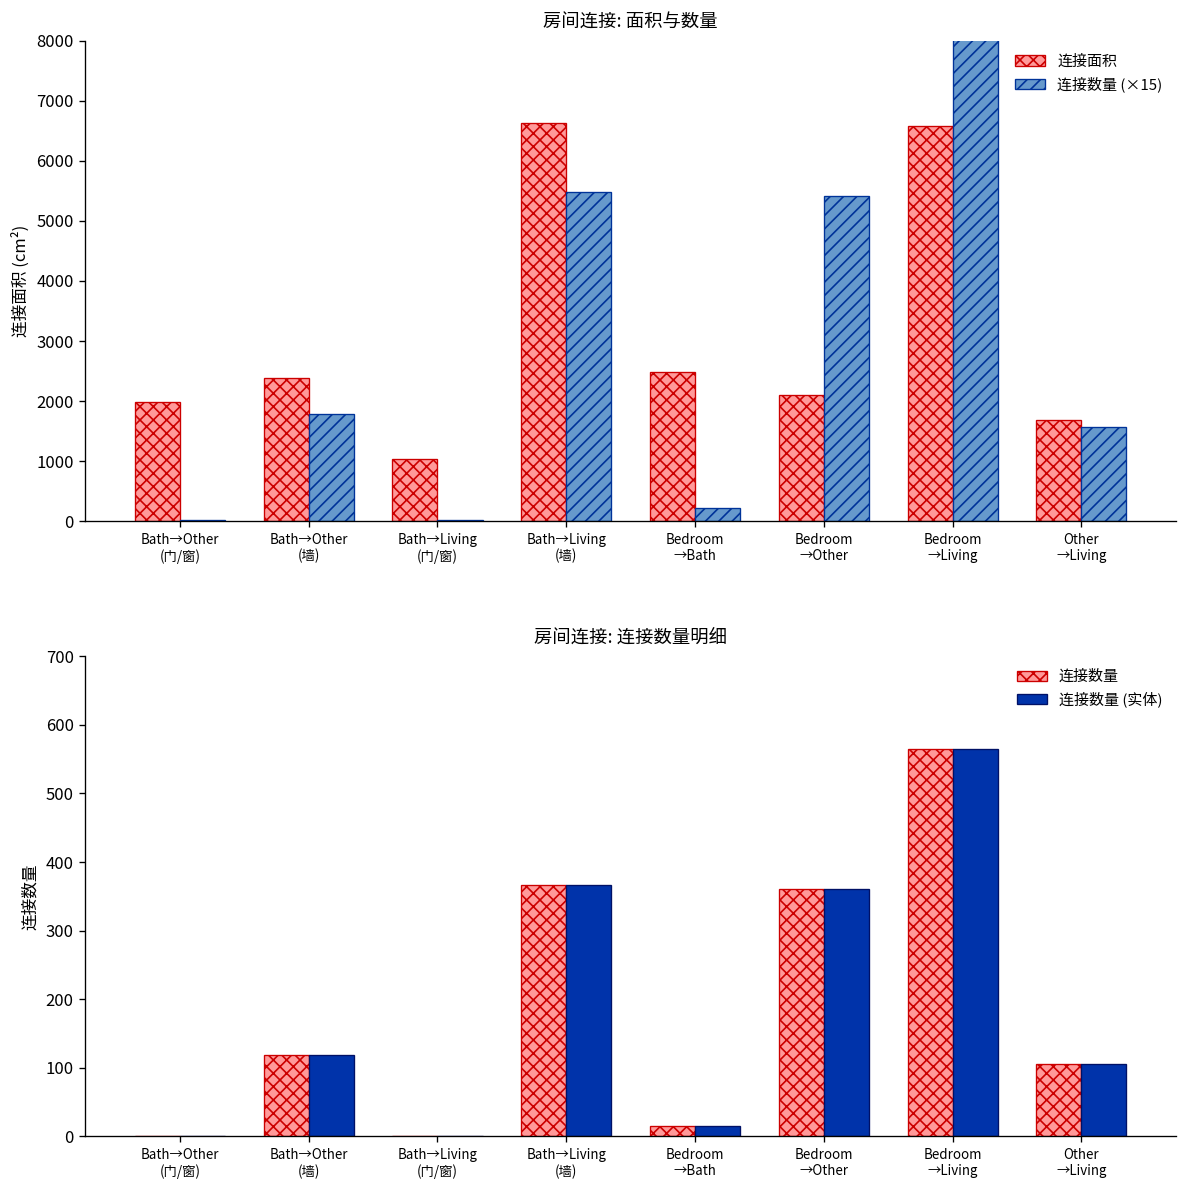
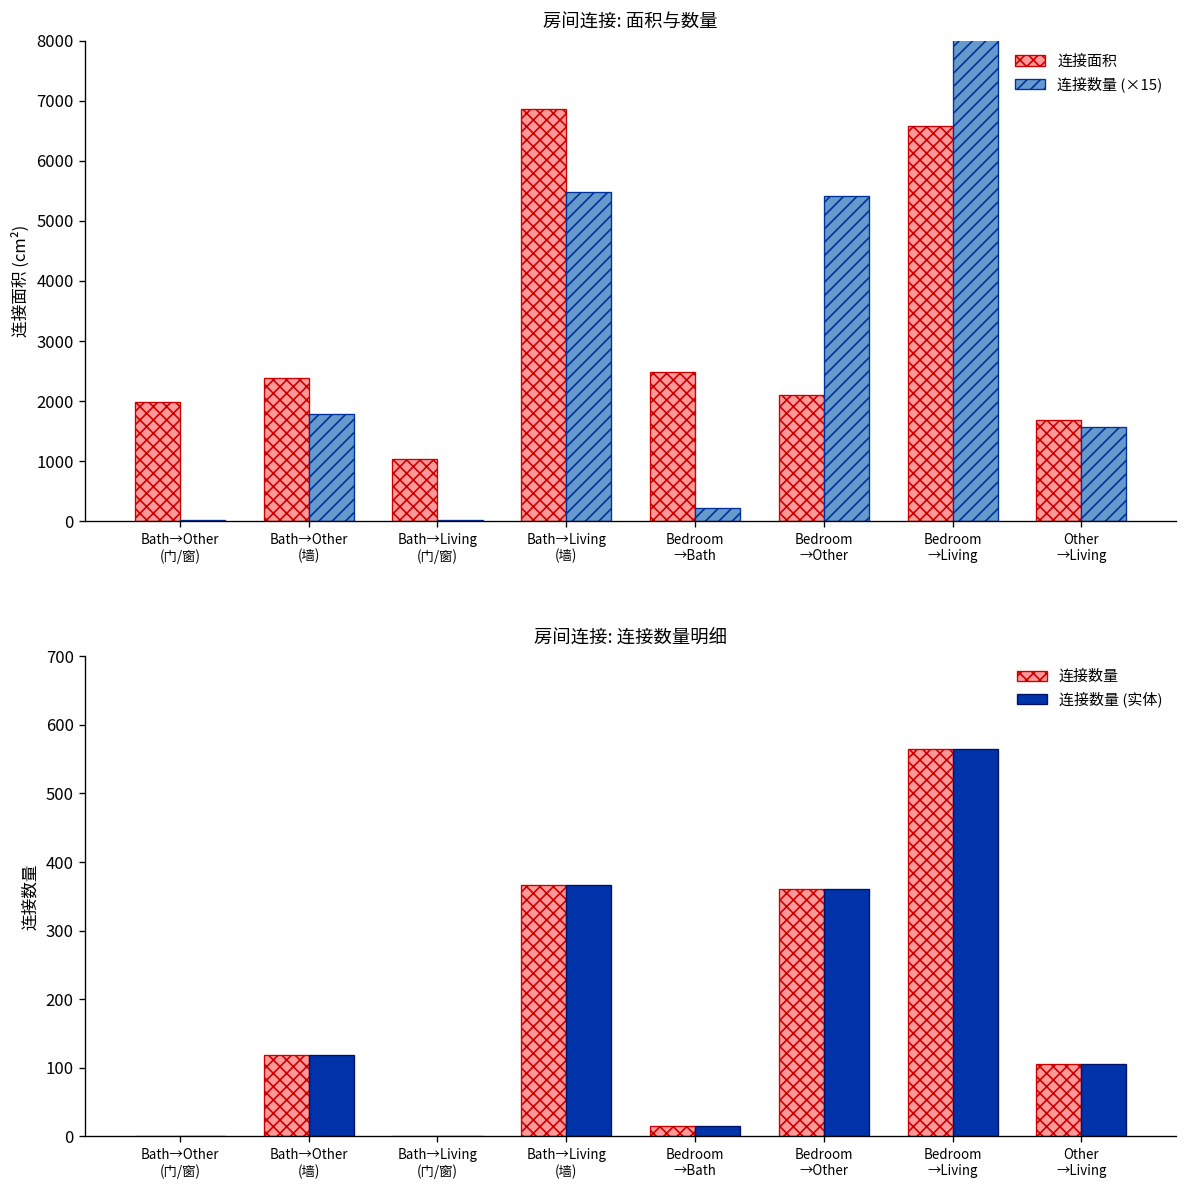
  {
    "房间连接: 面积与数量": {
      "连接面积": {
        "Bath→Other (门/窗)": 2000,
        "Bath→Other (墙)": 2400,
        "Bath→Living (门/窗)": 1000,
-       "Bath→Living (墙)": 6600,
+       "Bath→Living (墙)": 6900,
        "Bedroom →Bath": 2500,
        "Bedroom →Other": 2100,
        "Bedroom →Living": 6600,
        "Other →Living": 1700
      },
      "连接数量 (×15)": {
        "Bath→Other (墙)": 1800,
        "Bath→Living (墙)": 5500,
        "Bedroom →Bath": 200,
        "Bedroom →Other": 5400,
        "Other →Living": 1600
      }
    },
    "房间连接: 连接数量明细": {
      "连接数量": {
        "Bath→Other (墙)": 120,
        "Bath→Living (墙)": 370,
        "Bedroom →Bath": 20,
        "Bedroom →Other": 360,
        "Bedroom →Living": 570,
        "Other →Living": 110
      },
      "连接数量 (实体)": {
        "Bath→Other (墙)": 120,
        "Bath→Living (墙)": 370,
        "Bedroom →Bath": 20,
        "Bedroom →Other": 360,
        "Bedroom →Living": 570,
        "Other →Living": 110
      }
    }
  }
